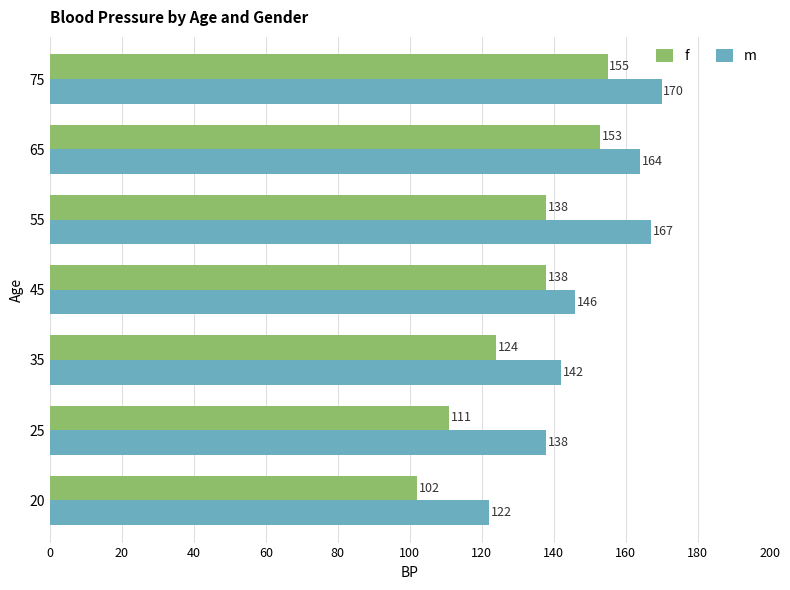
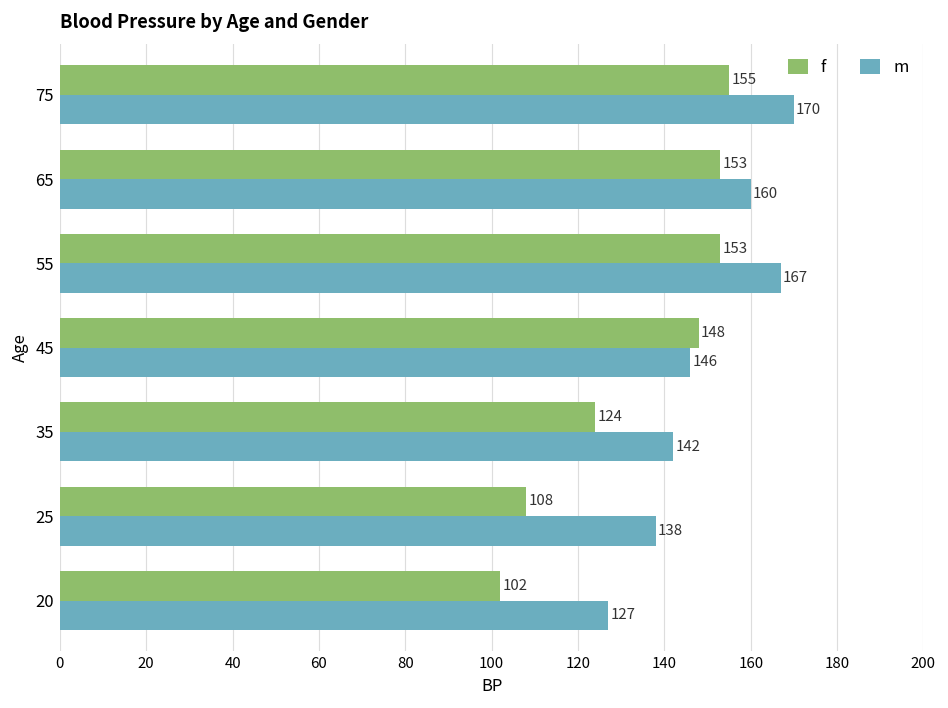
  {
    "f": {
      "75": 155,
      "65": 153,
-     "55": 138,
-     "45": 138,
+     "55": 153,
+     "45": 148,
      "35": 124,
-     "25": 111,
+     "25": 108,
      "20": 102
    },
    "m": {
      "75": 170,
-     "65": 164,
+     "65": 160,
      "55": 167,
      "45": 146,
      "35": 142,
      "25": 138,
-     "20": 122
+     "20": 127
    }
  }
